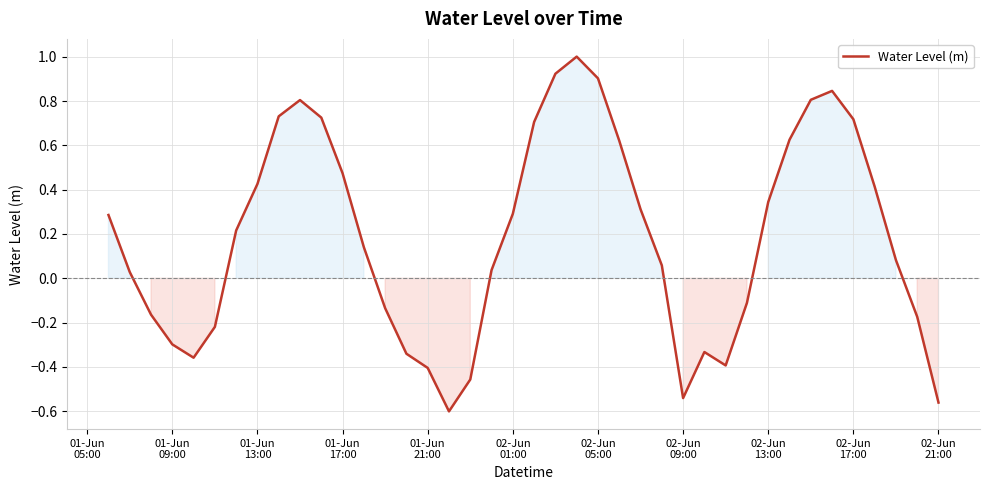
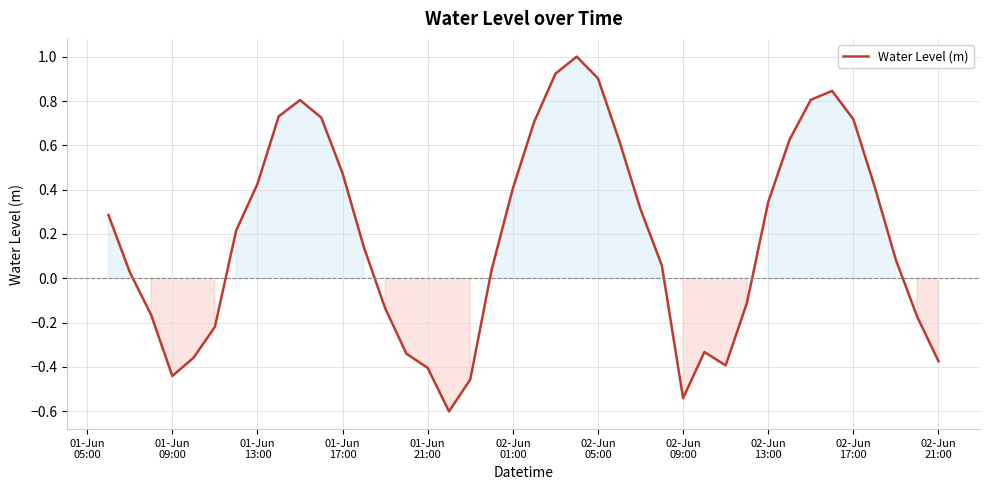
  {
-   "01-Jun 09:00": -0.30,
+   "01-Jun 09:00": -0.44,
    "01-Jun 13:00": 0.43,
    "01-Jun 17:00": 0.47,
    "01-Jun 21:00": -0.40,
-   "02-Jun 01:00": 0.29,
+   "02-Jun 01:00": 0.41,
    "02-Jun 05:00": 0.90,
    "02-Jun 09:00": -0.54,
    "02-Jun 13:00": 0.34,
    "02-Jun 17:00": 0.72,
-   "02-Jun 21:00": -0.56
+   "02-Jun 21:00": -0.37
  }
